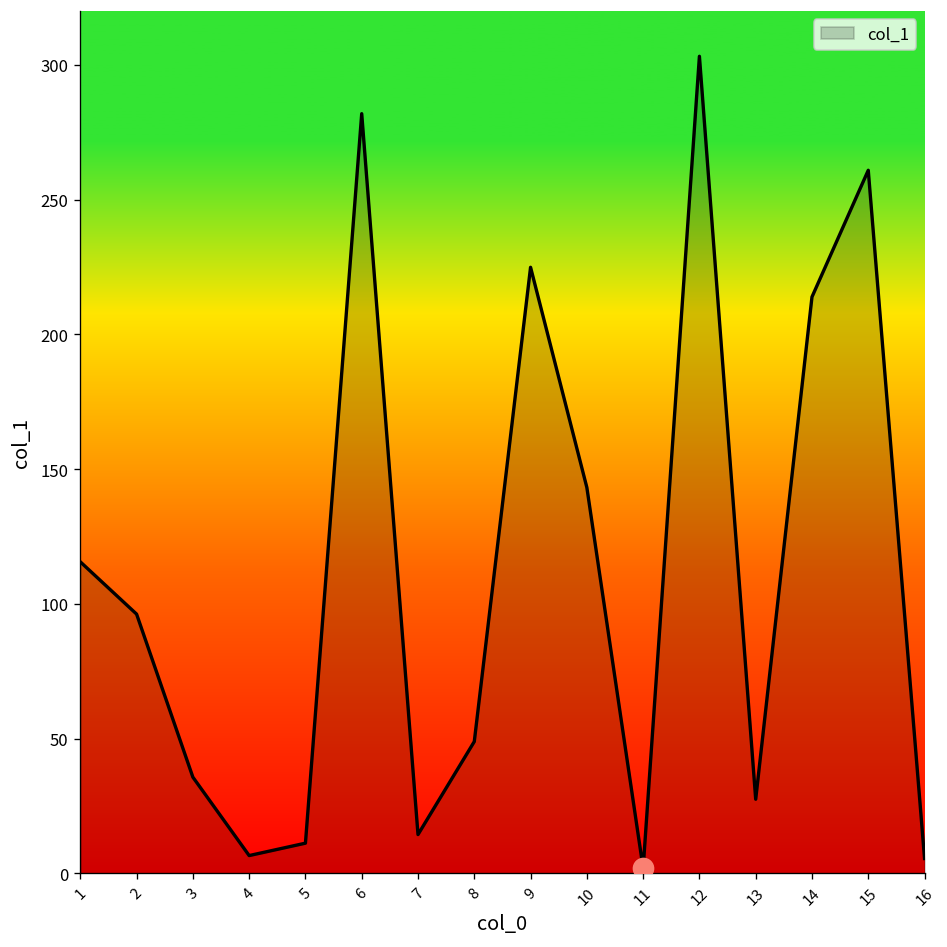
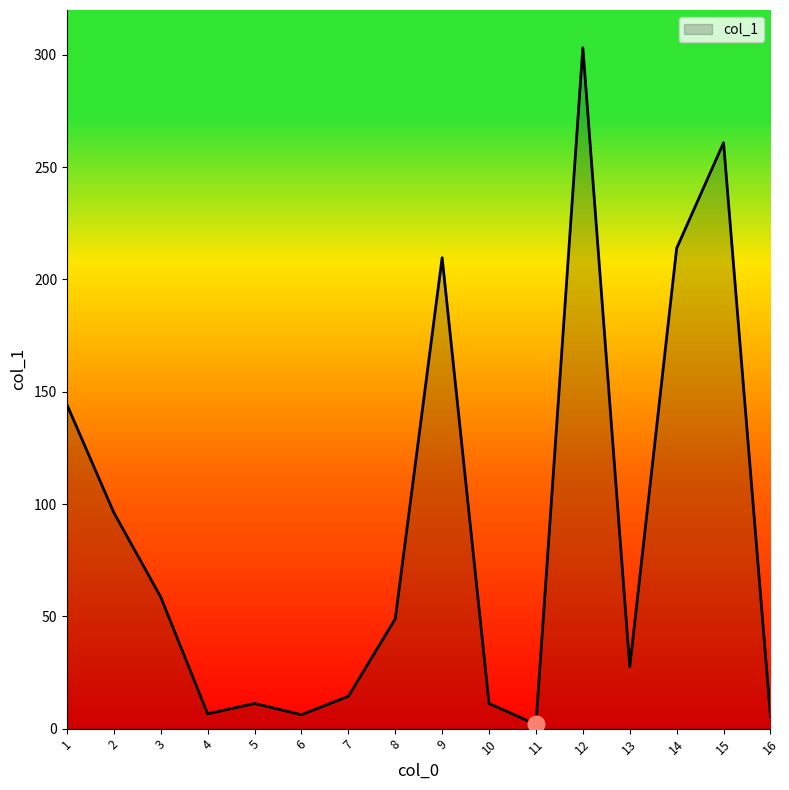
  {
    "col_1": {
-     "1": 116,
+     "1": 144,
      "2": 96,
-     "3": 36,
+     "3": 59,
      "4": 7,
      "5": 11,
-     "6": 282,
+     "6": 6,
      "7": 14,
      "8": 49,
-     "9": 225,
-     "10": 143,
+     "9": 210,
+     "10": 11,
      "12": 303,
      "13": 28,
      "14": 214,
      "15": 261,
      "16": 6
    }
  }
